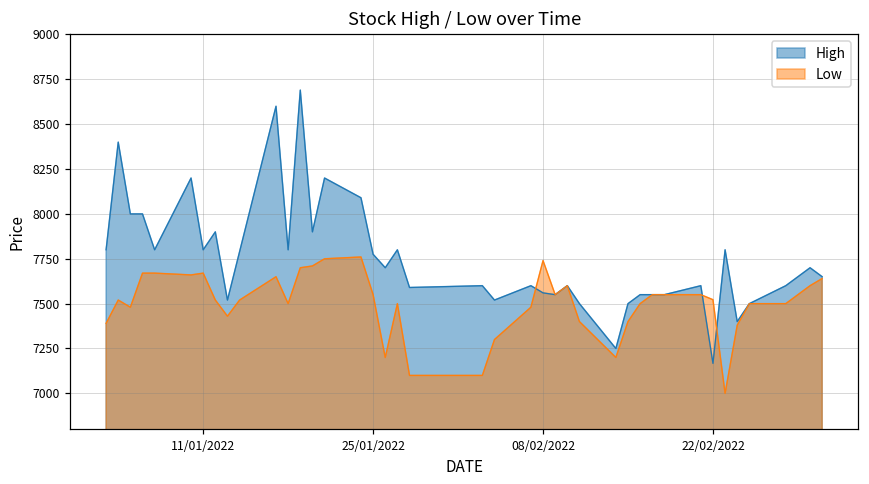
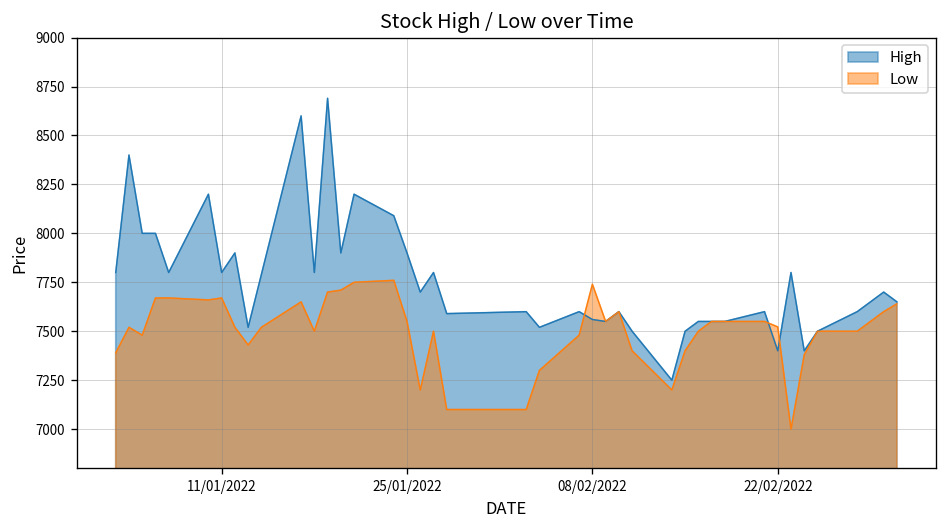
  {
    "High": {
      "11/01/2022": 7800,
-     "25/01/2022": 7780,
+     "25/01/2022": 7900,
      "08/02/2022": 7560,
-     "22/02/2022": 7170
+     "22/02/2022": 7400
    },
    "Low": {
      "11/01/2022": 7670,
      "25/01/2022": 7550,
      "08/02/2022": 7740,
      "22/02/2022": 7520
    }
  }
